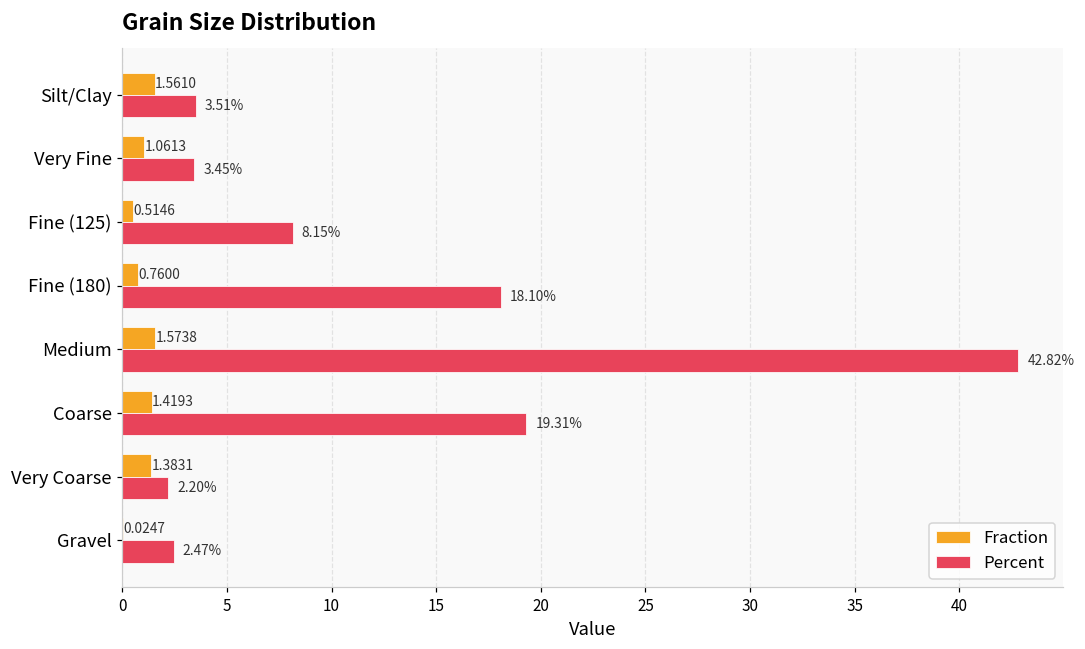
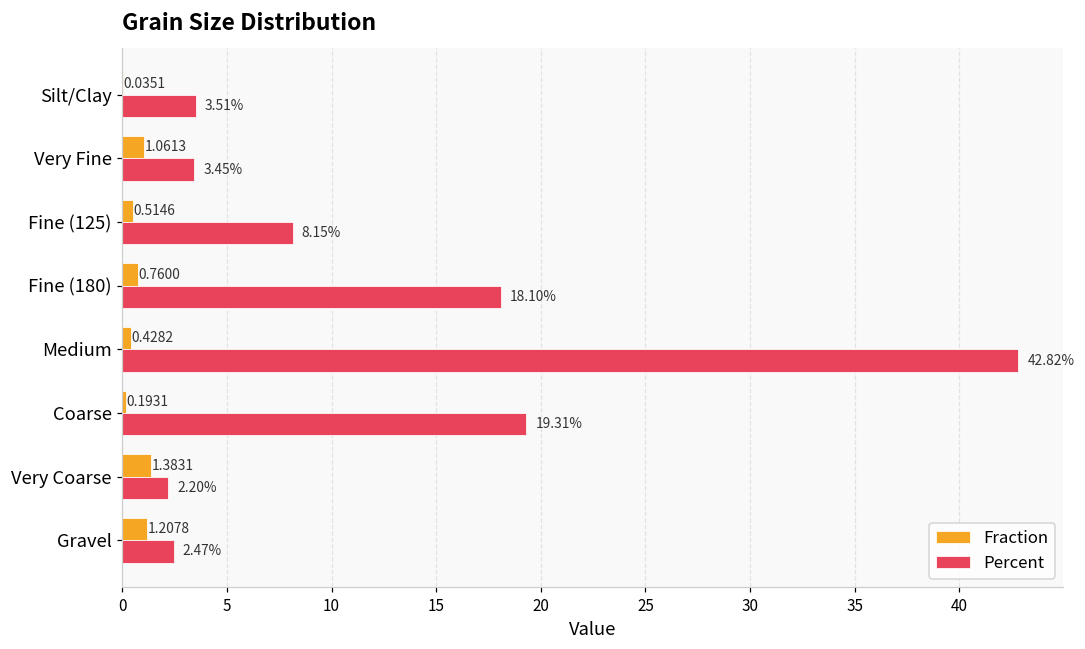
  {
    "Fraction": {
-     "Silt/Clay": "1.5610",
+     "Silt/Clay": "0.0351",
      "Very Fine": "1.0613",
      "Fine (125)": "0.5146",
      "Fine (180)": "0.7600",
-     "Medium": "1.5738",
-     "Coarse": "1.4193",
+     "Medium": "0.4282",
+     "Coarse": "0.1931",
      "Very Coarse": "1.3831",
-     "Gravel": "0.0247"
+     "Gravel": "1.2078"
    },
    "Percent": {
      "Silt/Clay": "3.51%",
      "Very Fine": "3.45%",
      "Fine (125)": "8.15%",
      "Fine (180)": "18.10%",
      "Medium": "42.82%",
      "Coarse": "19.31%",
      "Very Coarse": "2.20%",
      "Gravel": "2.47%"
    }
  }
